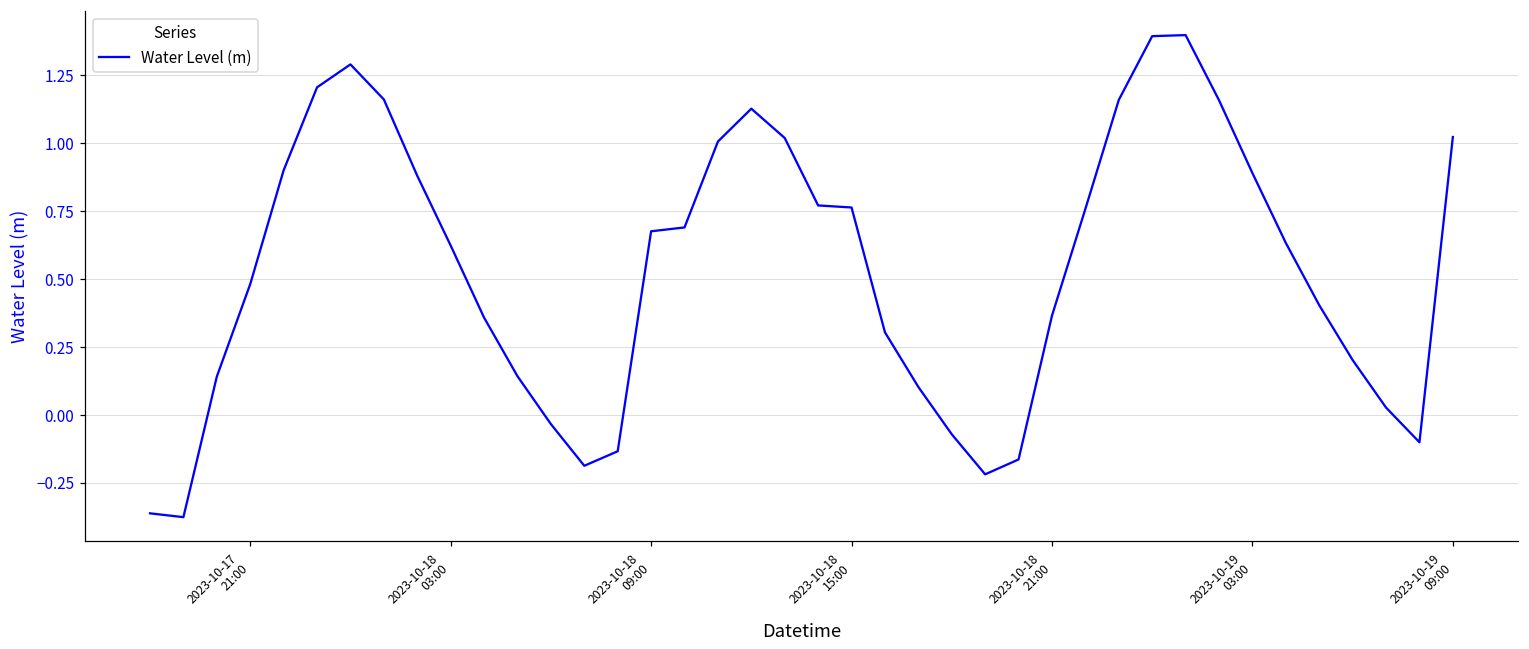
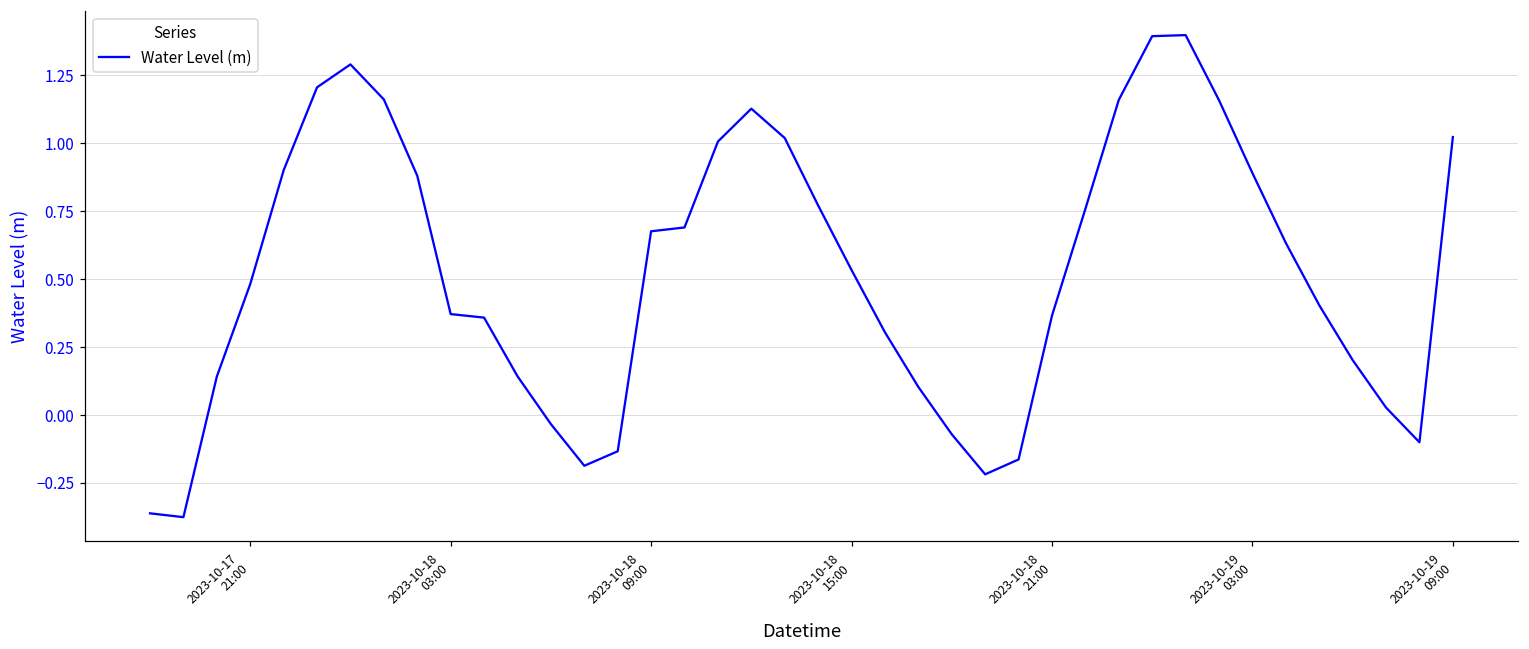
  {
    "2023-10-17 21:00": 0.48,
-   "2023-10-18 03:00": 0.62,
+   "2023-10-18 03:00": 0.37,
    "2023-10-18 09:00": 0.68,
-   "2023-10-18 15:00": 0.76,
+   "2023-10-18 15:00": 0.53,
    "2023-10-18 21:00": 0.37,
    "2023-10-19 03:00": 0.89,
    "2023-10-19 09:00": 1.02
  }
